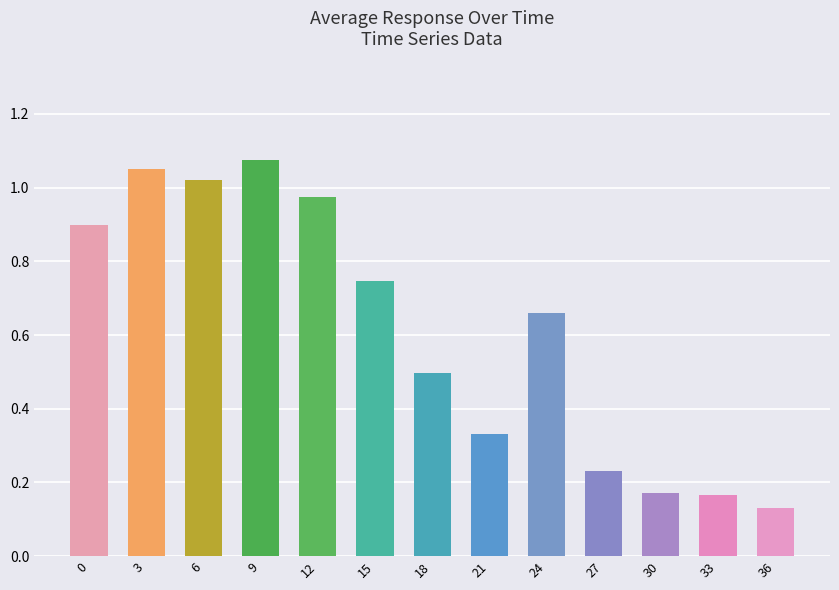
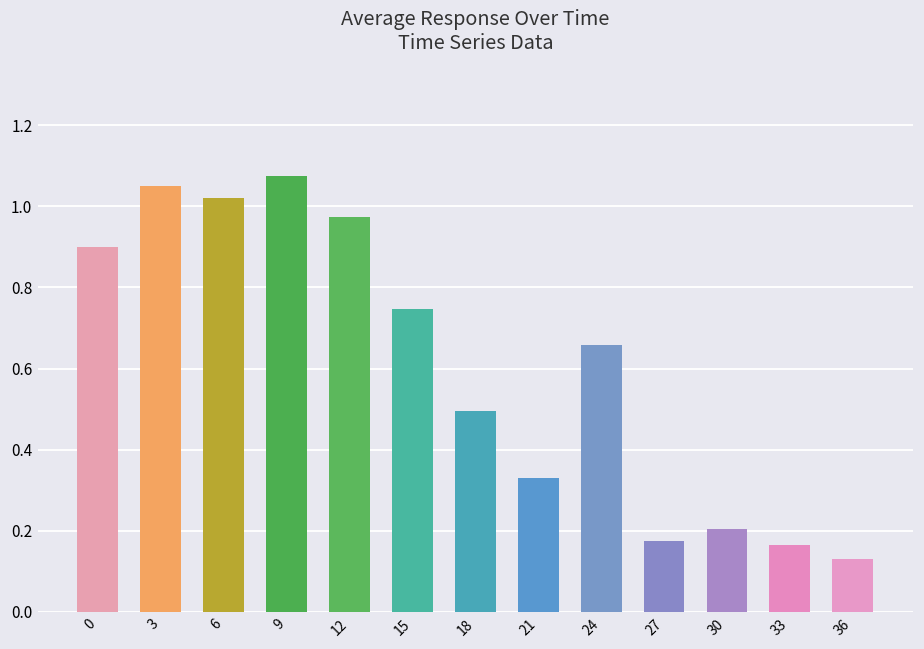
  {
    "0": 0.90,
    "3": 1.05,
    "6": 1.02,
    "9": 1.07,
    "12": 0.97,
    "15": 0.75,
    "18": 0.50,
    "21": 0.33,
    "24": 0.66,
-   "27": 0.23,
-   "30": 0.17,
+   "27": 0.18,
+   "30": 0.20,
    "33": 0.17,
    "36": 0.13
  }
